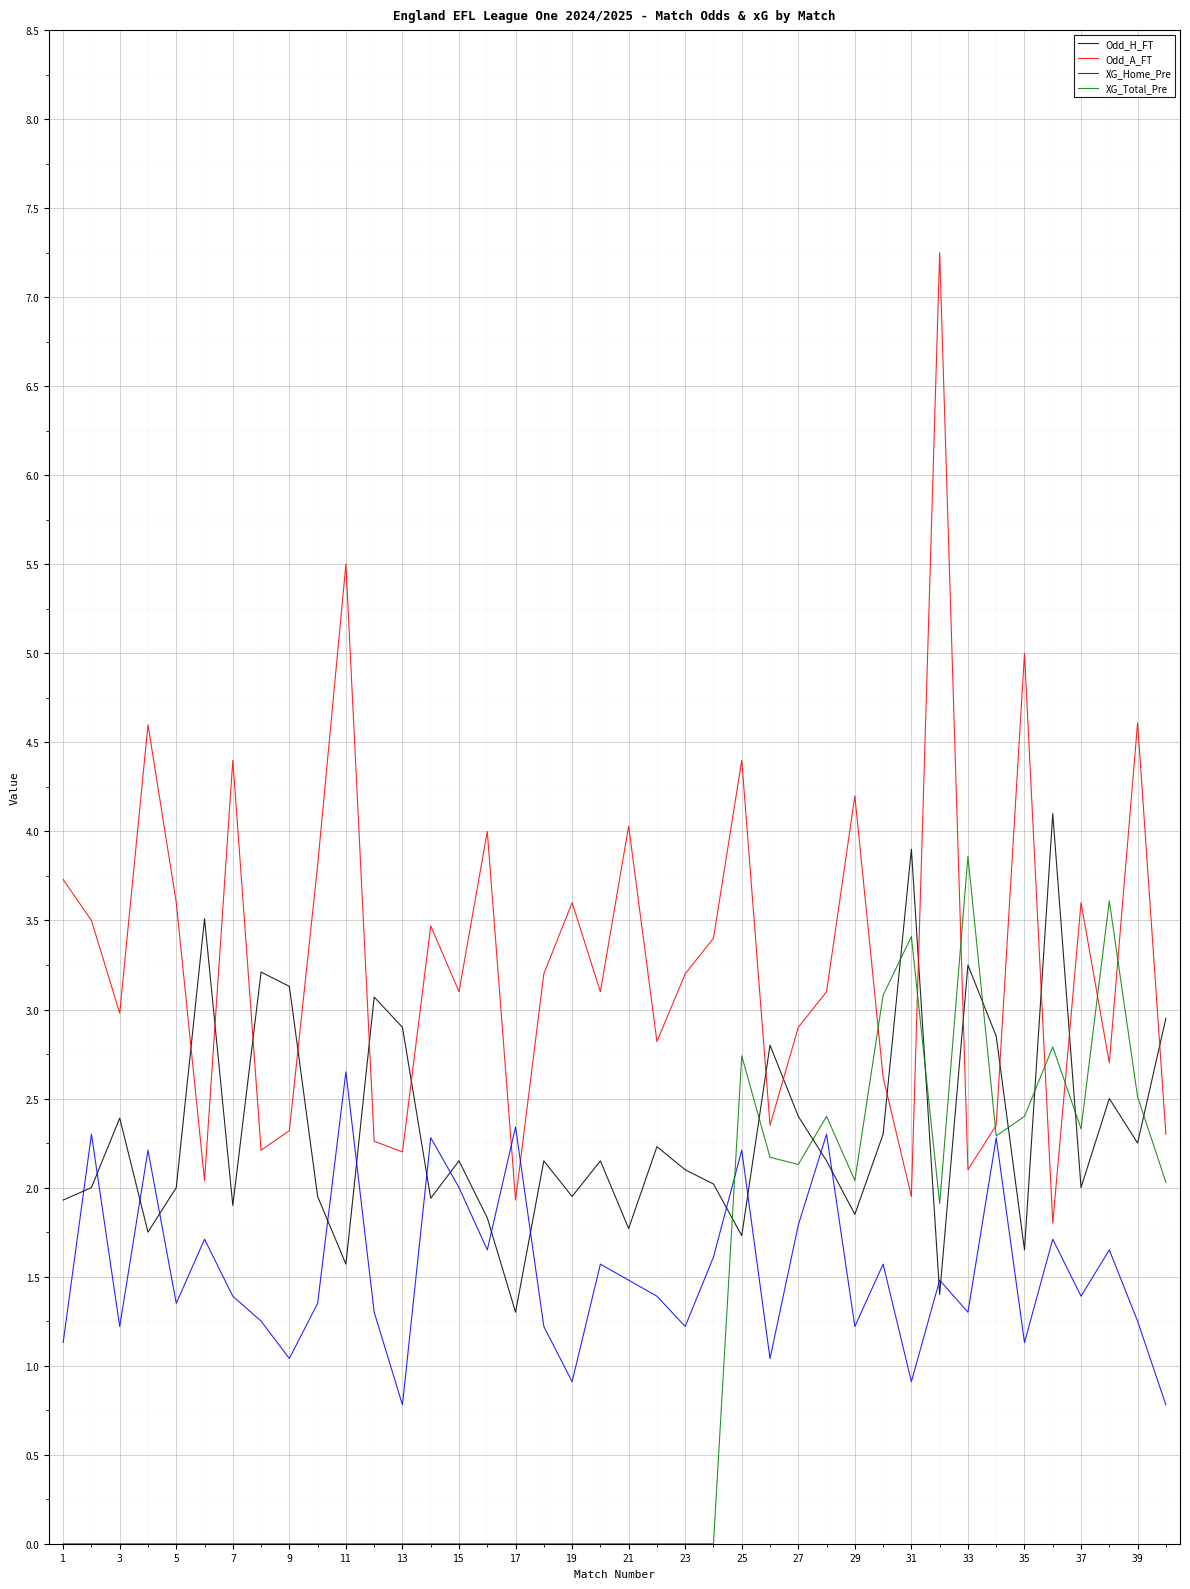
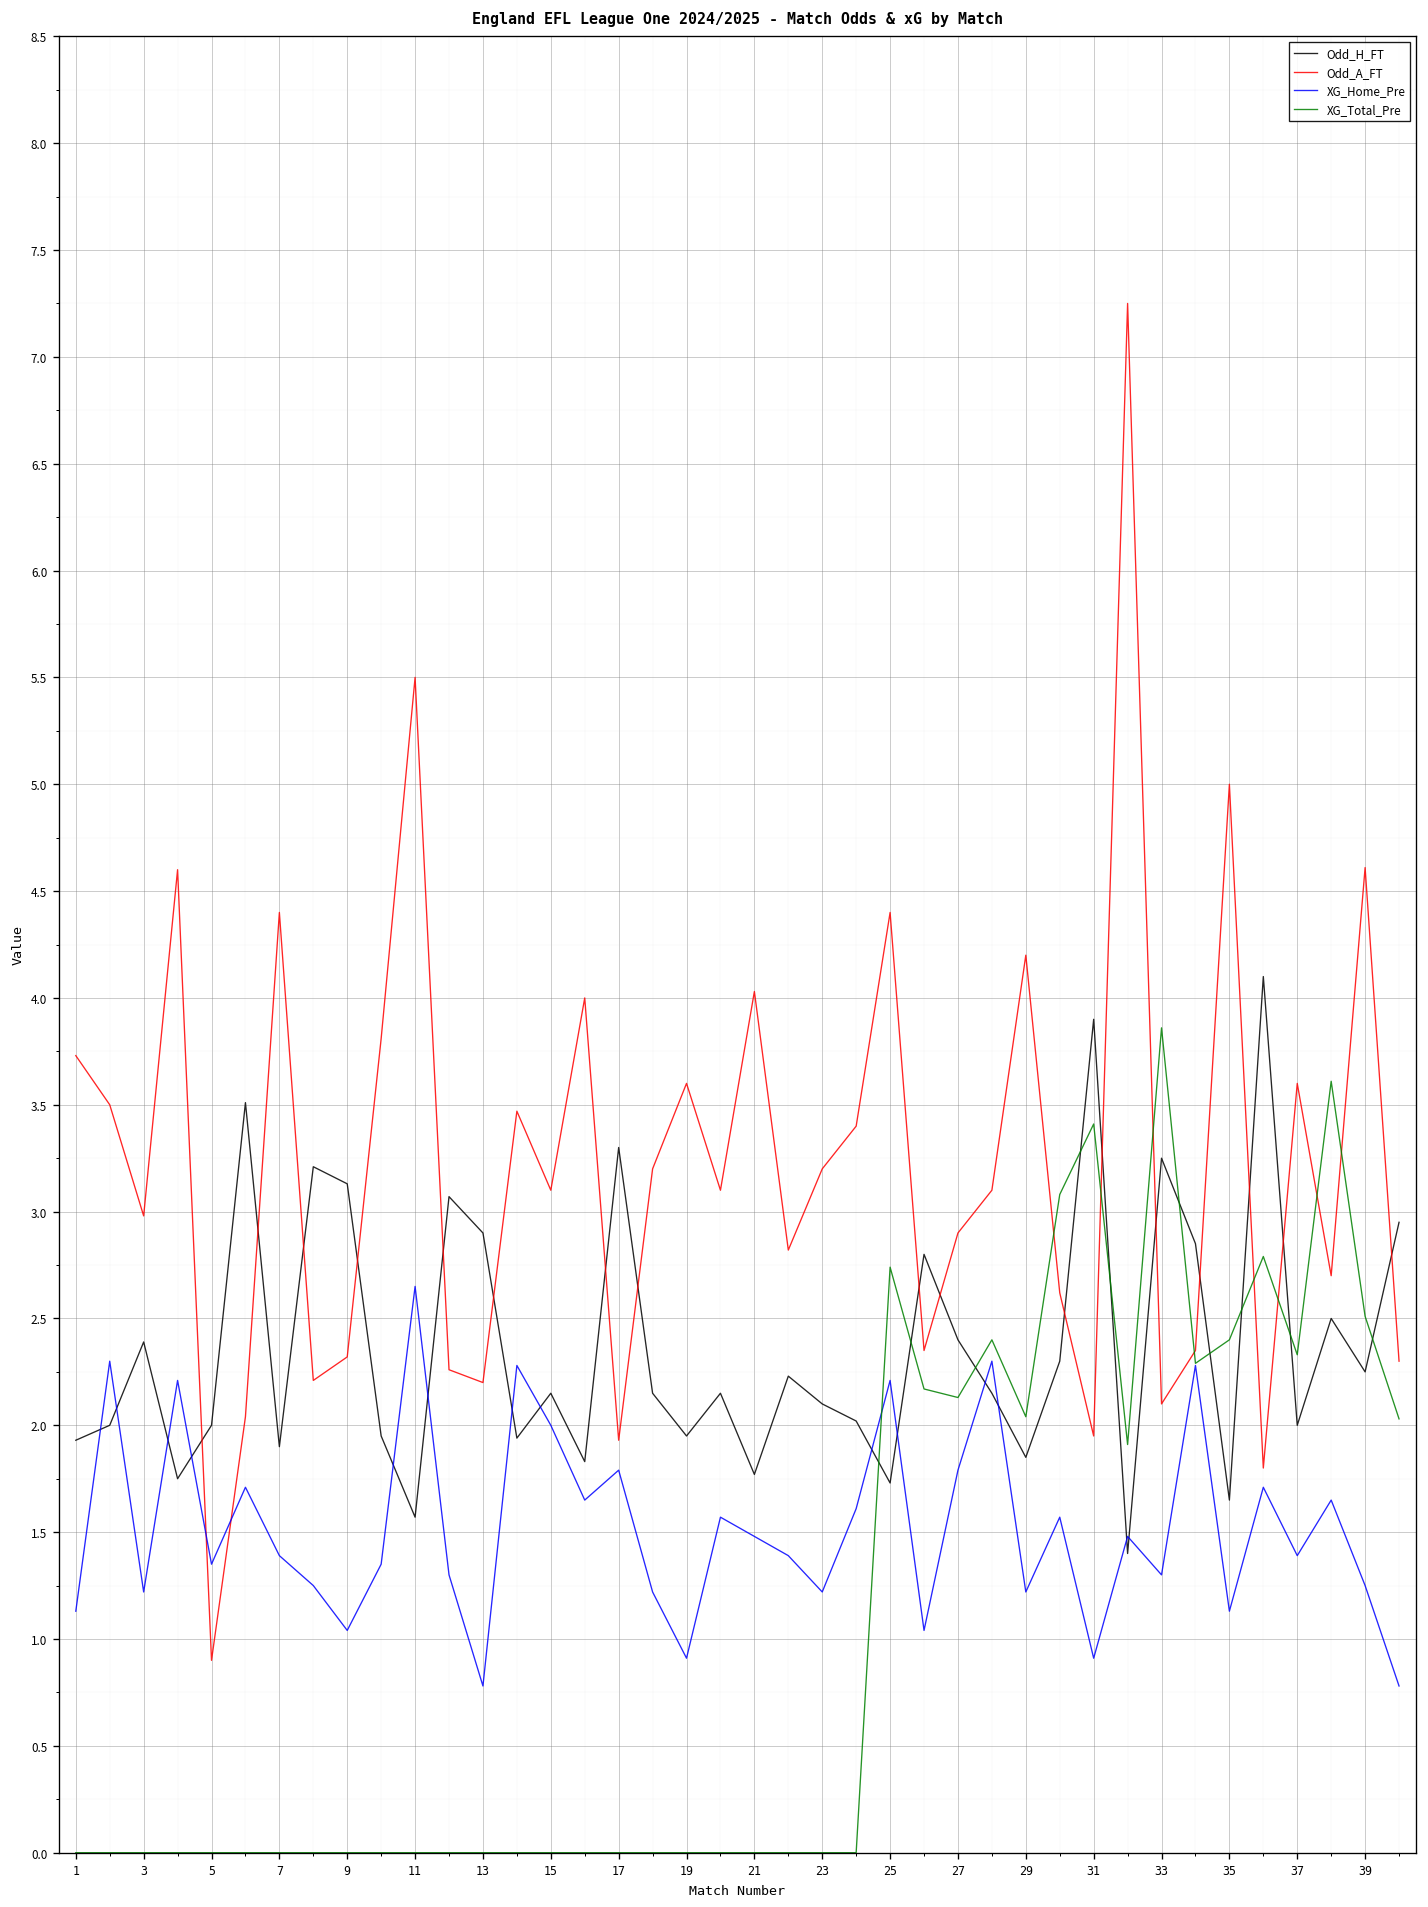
  {
    "Odd_H_FT": {
      "1": 1.93,
      "3": 2.4,
      "5": 2.0,
      "7": 1.9,
      "9": 3.13,
      "11": 1.57,
      "13": 2.9,
      "15": 2.15,
-     "17": 1.3,
+     "17": 3.3,
      "19": 1.95,
      "21": 1.77,
      "23": 2.1,
      "25": 1.73,
      "27": 2.4,
      "29": 1.85,
      "31": 3.9,
      "33": 3.25,
      "35": 1.65,
      "37": 2.0,
      "39": 2.25
    },
    "Odd_A_FT": {
      "1": 3.73,
      "3": 2.98,
-     "5": 3.6,
+     "5": 0.9,
      "7": 4.4,
      "9": 2.32,
      "11": 5.5,
      "13": 2.2,
      "15": 3.1,
      "17": 1.93,
      "19": 3.6,
      "21": 4.03,
      "23": 3.2,
      "25": 4.4,
      "27": 2.9,
      "29": 4.2,
      "31": 1.95,
      "33": 2.1,
      "35": 5.0,
      "37": 3.6,
      "39": 4.6
    },
    "XG_Home_Pre": {
      "1": 1.13,
      "3": 1.22,
      "5": 1.35,
      "7": 1.39,
      "9": 1.04,
      "11": 2.65,
      "13": 0.78,
      "15": 2.00,
-     "17": 2.34,
+     "17": 1.79,
      "19": 0.91,
      "21": 1.48,
      "23": 1.22,
      "25": 2.21,
      "27": 1.79,
      "29": 1.22,
      "31": 0.91,
      "33": 1.30,
      "35": 1.13,
      "37": 1.39,
      "39": 1.25
    },
    "XG_Total_Pre": {
      "1": 0.00,
      "3": 0.00,
      "5": 0.00,
      "7": 0.00,
      "9": 0.00,
      "11": 0.00,
      "13": 0.00,
      "15": 0.00,
      "17": 0.00,
      "19": 0.00,
      "21": 0.00,
      "23": 0.00,
      "25": 2.74,
      "27": 2.13,
      "29": 2.04,
      "31": 3.41,
      "33": 3.86,
      "35": 2.40,
      "37": 2.33,
      "39": 2.51
    }
  }
